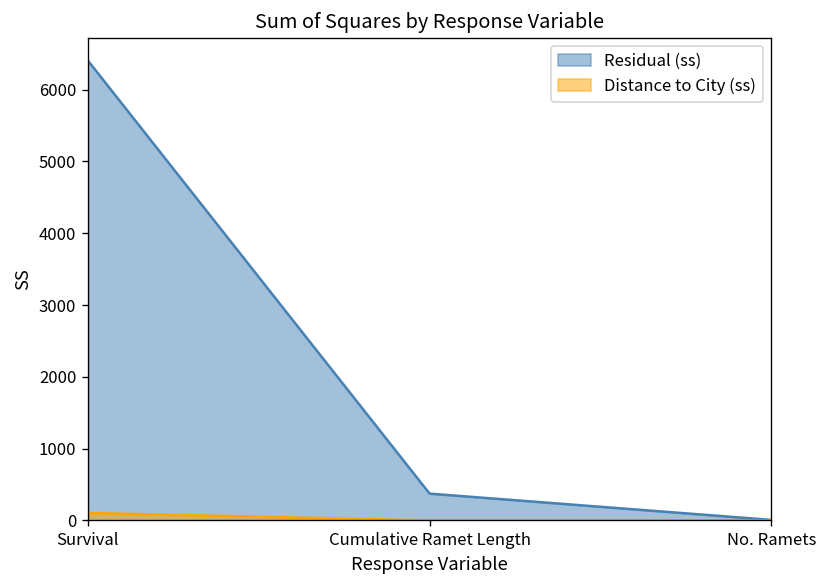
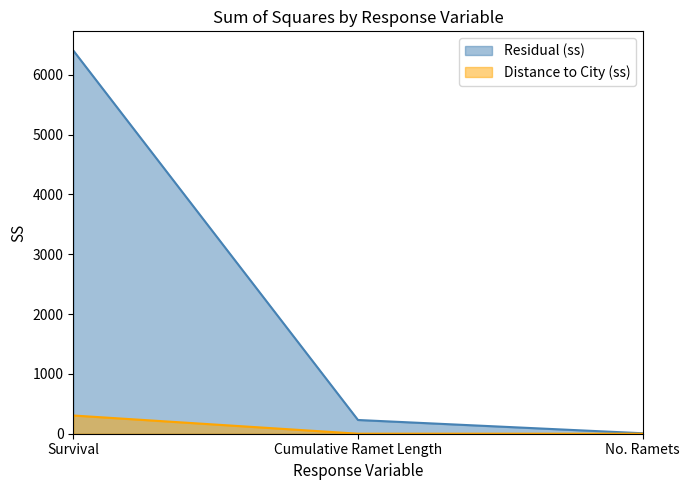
  {
    "Residual (ss)": {
      "Survival": 6400,
-     "Cumulative Ramet Length": 400
+     "Cumulative Ramet Length": 200
    },
    "Distance to City (ss)": {
-     "Survival": 100,
+     "Survival": 300,
      "Cumulative Ramet Length": 0
    }
  }
